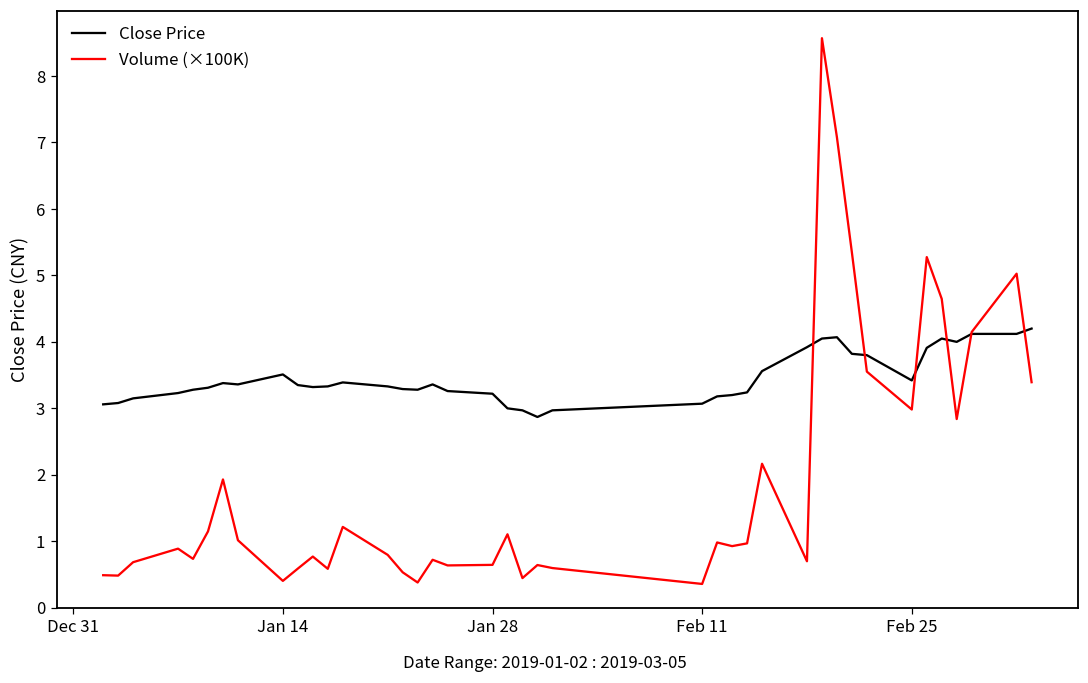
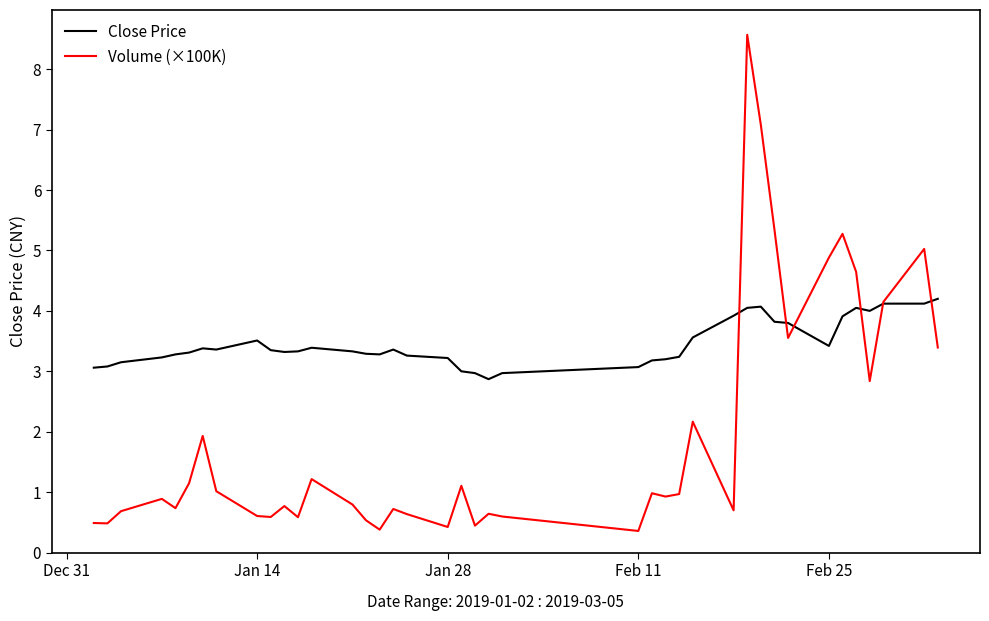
  {
    "Close Price": {
      "Jan 14": 3.5,
      "Jan 28": 3.2,
      "Feb 11": 3.1,
      "Feb 25": 3.4
    },
    "Volume (×100K)": {
-     "Jan 14": 0.4,
-     "Jan 28": 0.6,
+     "Jan 14": 0.6,
+     "Jan 28": 0.4,
      "Feb 11": 0.4,
-     "Feb 25": 3.0
+     "Feb 25": 4.9
    }
  }
